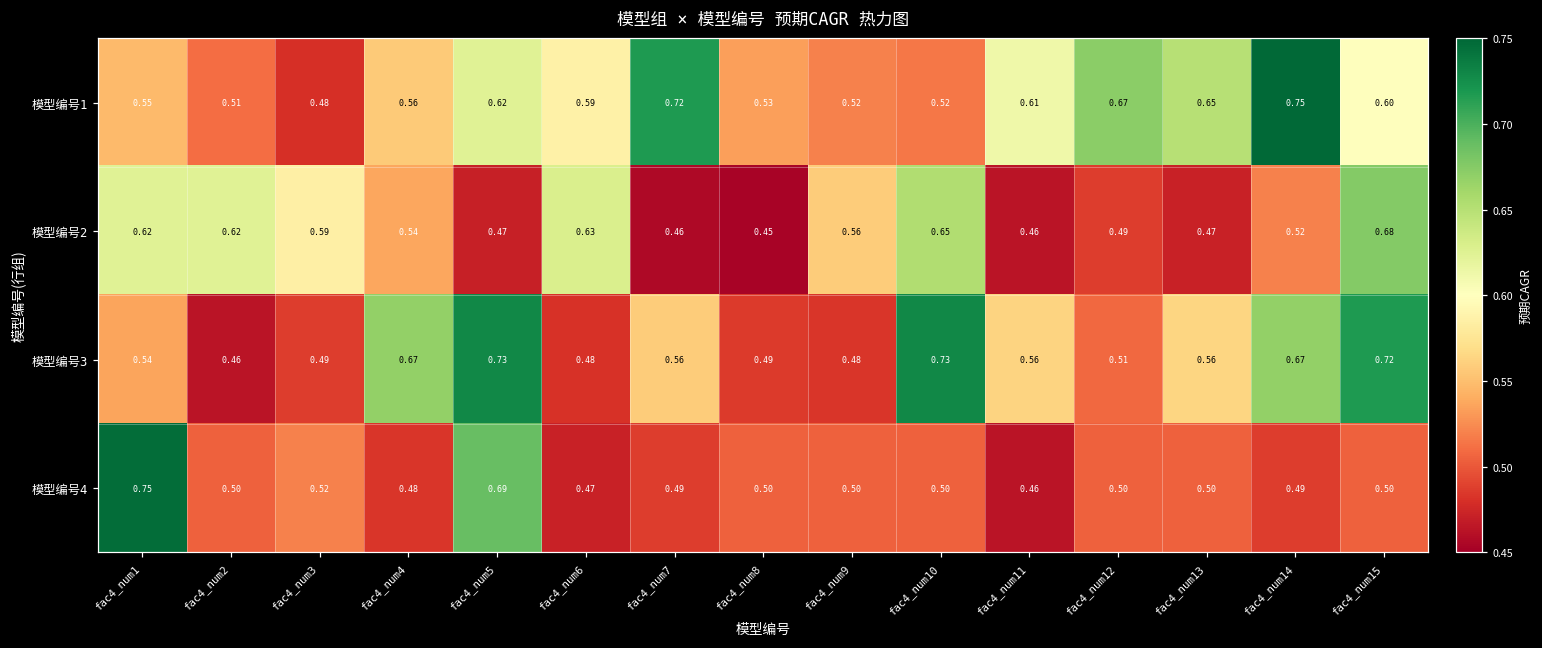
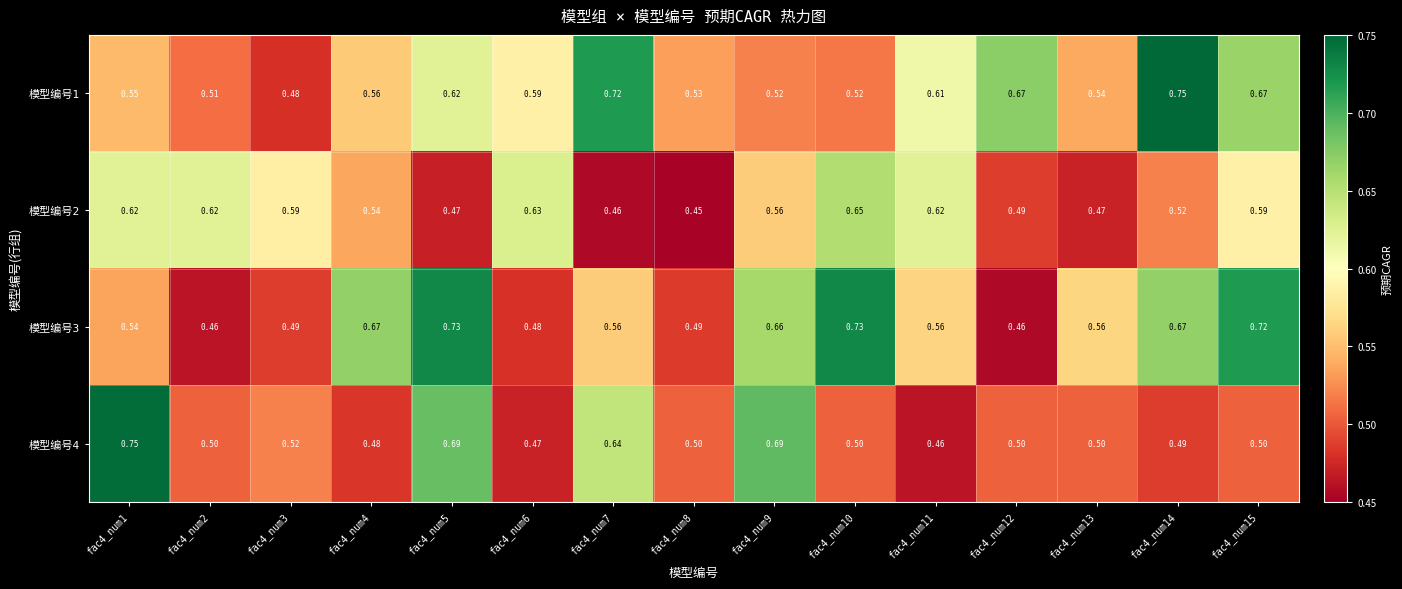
  {
    "模型编号1": {
      "fac4_num1": 0.55,
      "fac4_num2": 0.51,
      "fac4_num3": 0.48,
      "fac4_num4": 0.56,
      "fac4_num5": 0.62,
      "fac4_num6": 0.59,
      "fac4_num7": 0.72,
      "fac4_num8": 0.53,
      "fac4_num9": 0.52,
      "fac4_num10": 0.52,
      "fac4_num11": 0.61,
      "fac4_num12": 0.67,
-     "fac4_num13": 0.65,
+     "fac4_num13": 0.54,
      "fac4_num14": 0.75,
-     "fac4_num15": 0.60
+     "fac4_num15": 0.67
    },
    "模型编号2": {
      "fac4_num1": 0.62,
      "fac4_num2": 0.62,
      "fac4_num3": 0.59,
      "fac4_num4": 0.54,
      "fac4_num5": 0.47,
      "fac4_num6": 0.63,
      "fac4_num7": 0.46,
      "fac4_num8": 0.45,
      "fac4_num9": 0.56,
      "fac4_num10": 0.65,
-     "fac4_num11": 0.46,
+     "fac4_num11": 0.62,
      "fac4_num12": 0.49,
      "fac4_num13": 0.47,
      "fac4_num14": 0.52,
-     "fac4_num15": 0.68
+     "fac4_num15": 0.59
    },
    "模型编号3": {
      "fac4_num1": 0.54,
      "fac4_num2": 0.46,
      "fac4_num3": 0.49,
      "fac4_num4": 0.67,
      "fac4_num5": 0.73,
      "fac4_num6": 0.48,
      "fac4_num7": 0.56,
      "fac4_num8": 0.49,
-     "fac4_num9": 0.48,
+     "fac4_num9": 0.66,
      "fac4_num10": 0.73,
      "fac4_num11": 0.56,
-     "fac4_num12": 0.51,
+     "fac4_num12": 0.46,
      "fac4_num13": 0.56,
      "fac4_num14": 0.67,
      "fac4_num15": 0.72
    },
    "模型编号4": {
      "fac4_num1": 0.75,
      "fac4_num2": 0.50,
      "fac4_num3": 0.52,
      "fac4_num4": 0.48,
      "fac4_num5": 0.69,
      "fac4_num6": 0.47,
-     "fac4_num7": 0.49,
+     "fac4_num7": 0.64,
      "fac4_num8": 0.50,
-     "fac4_num9": 0.50,
+     "fac4_num9": 0.69,
      "fac4_num10": 0.50,
      "fac4_num11": 0.46,
      "fac4_num12": 0.50,
      "fac4_num13": 0.50,
      "fac4_num14": 0.49,
      "fac4_num15": 0.50
    }
  }
